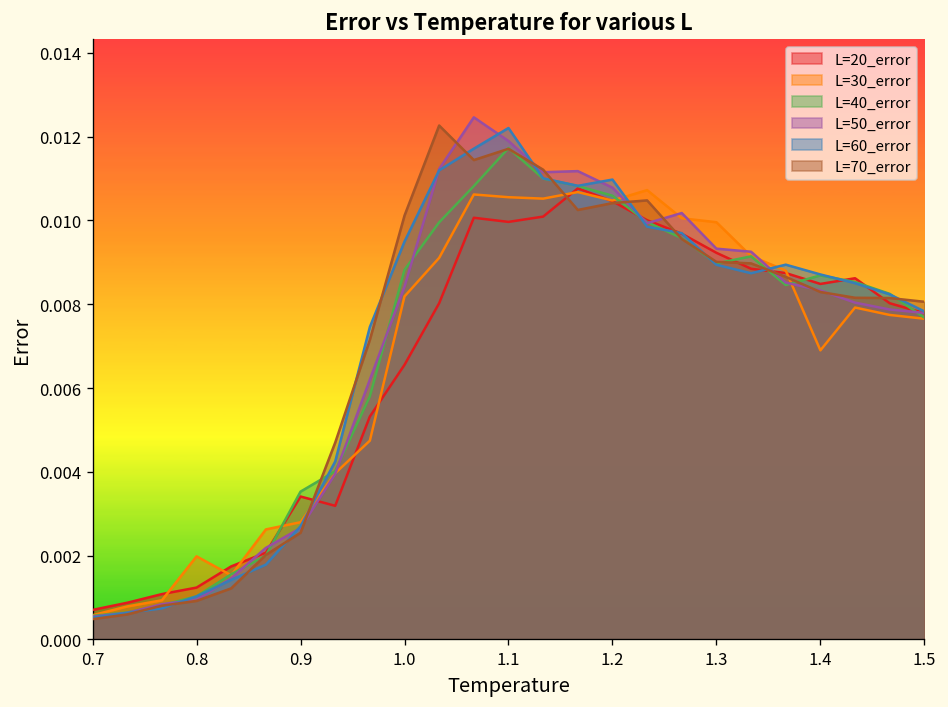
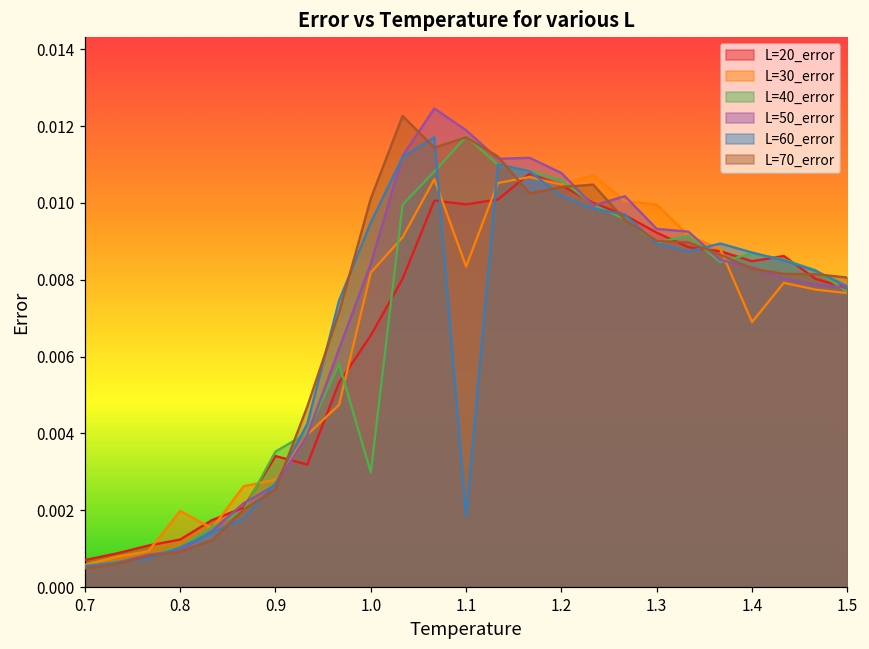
  {
    "L=30_error": {
      "0.8": 0.0020,
      "0.9": 0.0028,
      "1.0": 0.0082,
-     "1.1": 0.0106,
+     "1.1": 0.0083,
      "1.3": 0.0100,
      "1.4": 0.0069
    },
    "L=40_error": {
      "0.9": 0.0035,
-     "1.0": 0.0088,
+     "1.0": 0.0030,
      "1.2": 0.0106
    },
    "L=50_error": {
      "1.0": 0.0084,
      "1.1": 0.0119,
      "1.2": 0.0108,
      "1.3": 0.0093
    },
    "L=60_error": {
      "1.0": 0.0095,
-     "1.1": 0.0122,
-     "1.2": 0.0110
+     "1.1": 0.0018,
+     "1.2": 0.0102
    }
  }
